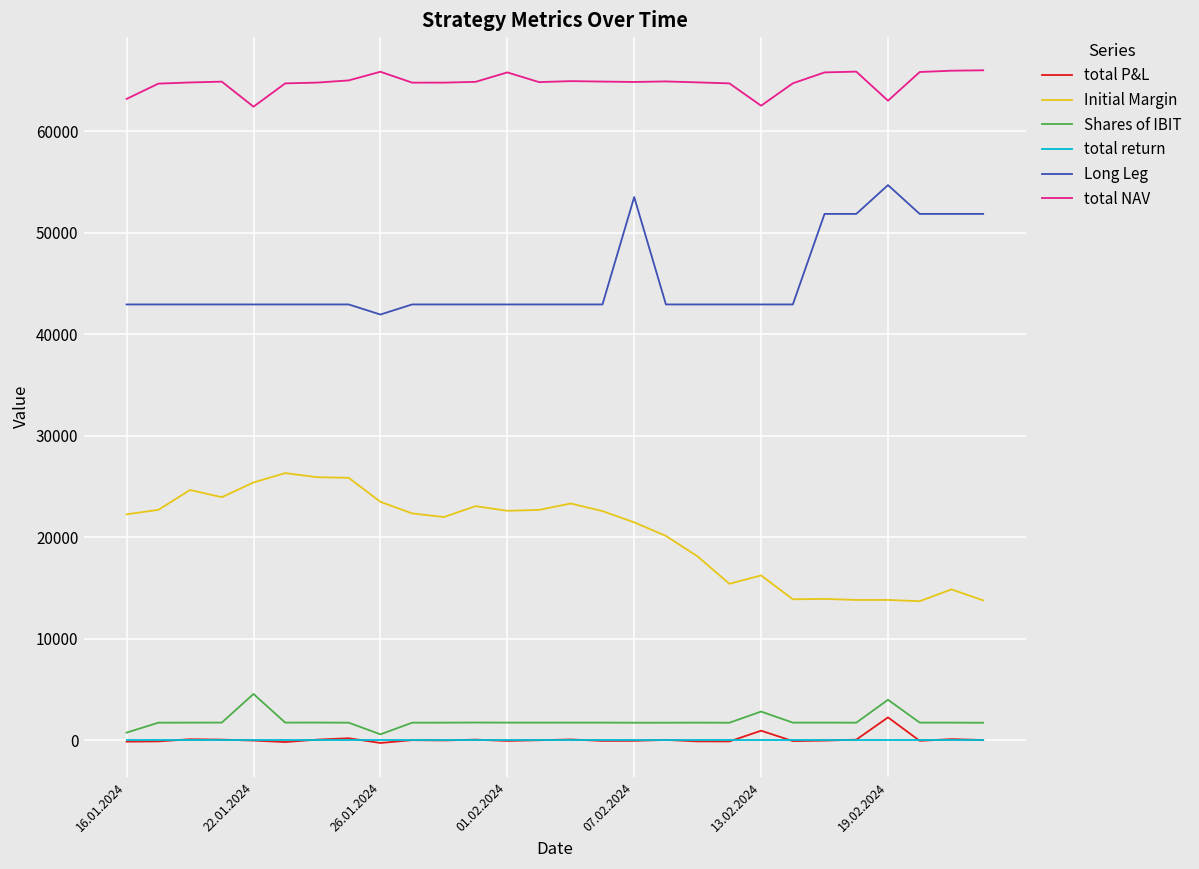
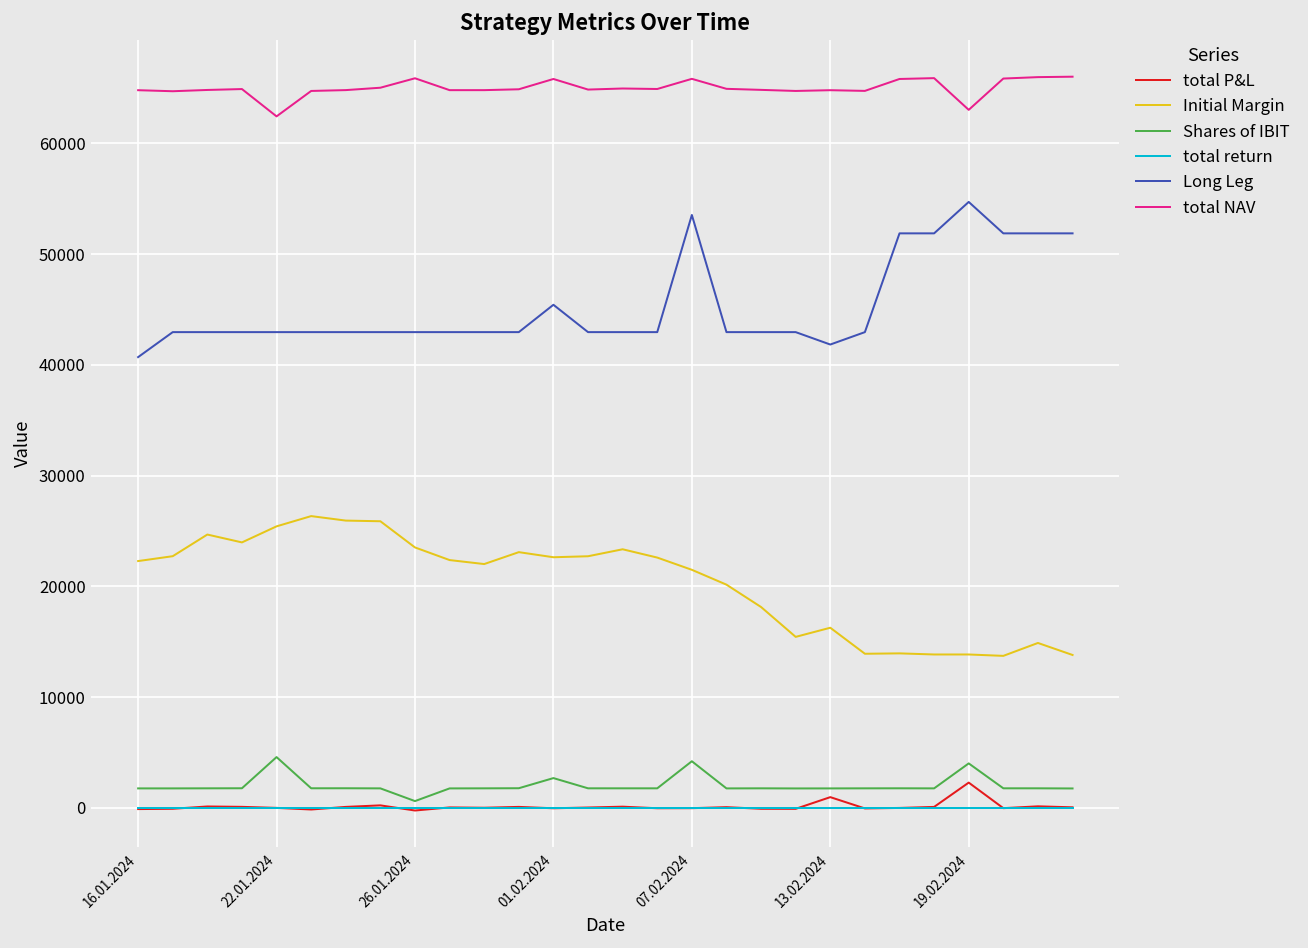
  {
    "total P&L": {
      "13.02.2024": 1000,
      "19.02.2024": 2000
    },
    "Initial Margin": {
      "16.01.2024": 22000,
      "22.01.2024": 25000,
      "26.01.2024": 24000,
      "01.02.2024": 23000,
      "07.02.2024": 21000,
      "13.02.2024": 16000,
      "19.02.2024": 14000
    },
    "Shares of IBIT": {
-     "16.01.2024": 1000,
+     "16.01.2024": 2000,
      "22.01.2024": 5000,
      "26.01.2024": 1000,
-     "01.02.2024": 2000,
-     "07.02.2024": 2000,
-     "13.02.2024": 3000,
+     "01.02.2024": 3000,
+     "07.02.2024": 4000,
+     "13.02.2024": 2000,
      "19.02.2024": 4000
    },
    "total return": {
      "13.02.2024": 0,
      "19.02.2024": 0
    },
    "Long Leg": {
-     "16.01.2024": 43000,
+     "16.01.2024": 41000,
      "22.01.2024": 43000,
-     "26.01.2024": 42000,
-     "01.02.2024": 43000,
+     "26.01.2024": 43000,
+     "01.02.2024": 45000,
      "07.02.2024": 54000,
-     "13.02.2024": 43000,
+     "13.02.2024": 42000,
      "19.02.2024": 55000
    },
    "total NAV": {
-     "16.01.2024": 63000,
+     "16.01.2024": 65000,
      "22.01.2024": 62000,
      "26.01.2024": 66000,
      "01.02.2024": 66000,
-     "07.02.2024": 65000,
-     "13.02.2024": 63000,
+     "07.02.2024": 66000,
+     "13.02.2024": 65000,
      "19.02.2024": 63000
    }
  }
